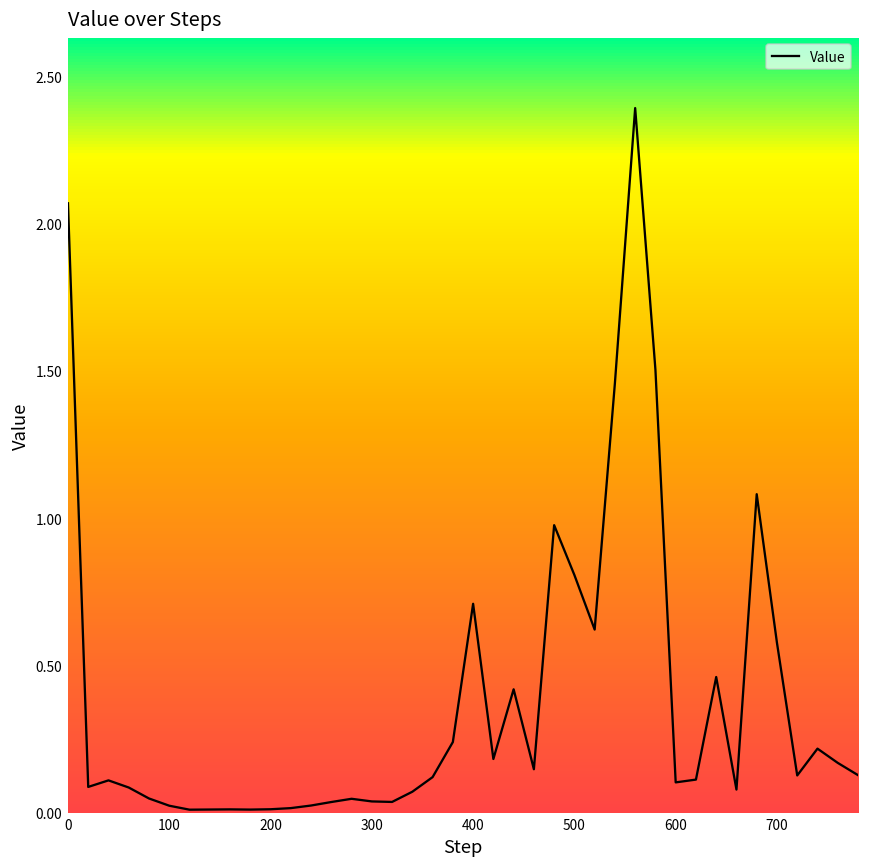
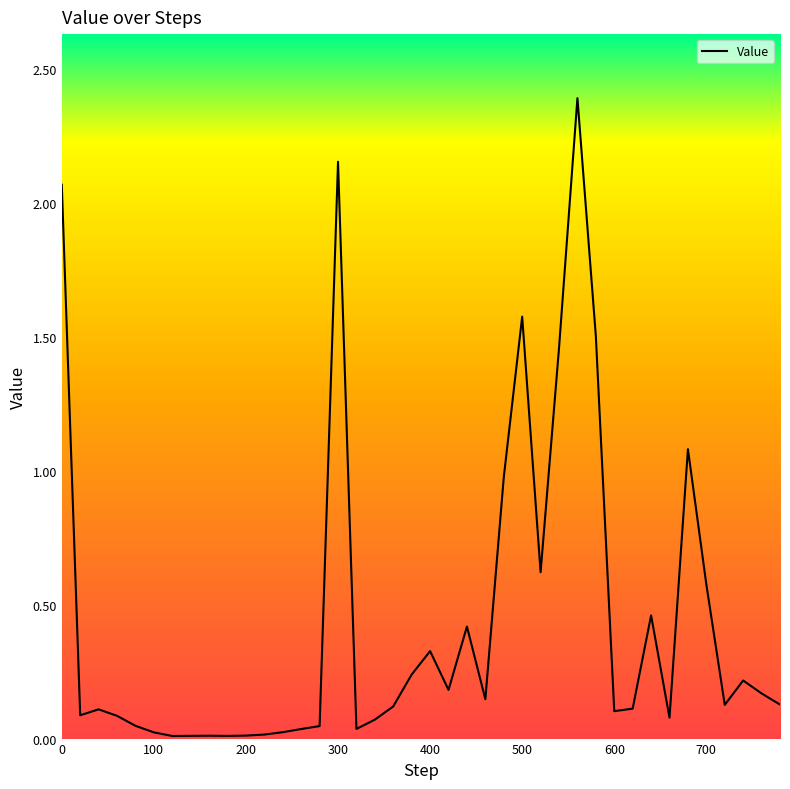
  {
    "0": 2.07,
    "100": 0.02,
    "200": 0.01,
-   "300": 0.04,
-   "400": 0.71,
-   "500": 0.81,
+   "300": 2.15,
+   "400": 0.33,
+   "500": 1.58,
    "600": 0.10,
    "700": 0.58
  }
